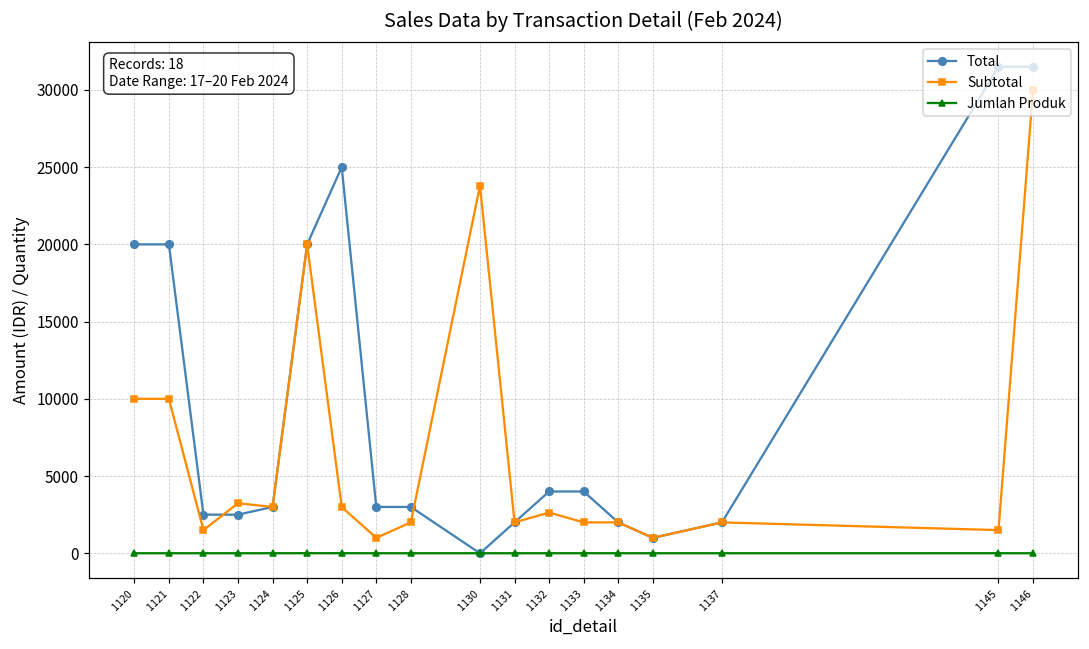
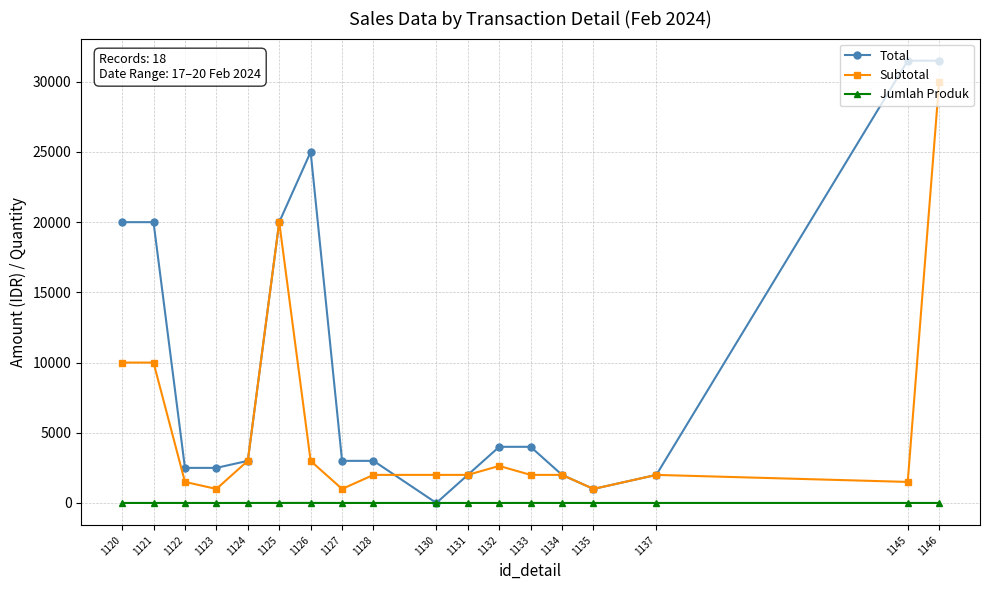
  {
    "Total": {
      "1120": 20000,
      "1121": 20000,
      "1122": 2500,
      "1123": 2500,
      "1126": 25000,
      "1127": 3000,
      "1128": 3000,
      "1132": 4000,
      "1133": 4000
    },
    "Subtotal": {
      "1120": 10000,
      "1121": 10000,
      "1122": 1500,
-     "1123": 3200,
+     "1123": 1000,
      "1126": 3000,
      "1127": 1000,
      "1128": 2000,
-     "1130": 23800,
+     "1130": 2000,
      "1132": 2600,
      "1133": 2000,
      "1145": 1500
    },
    "Jumlah Produk": {
      "1120": 0,
      "1121": 0,
      "1122": 0,
      "1123": 0,
      "1124": 0,
      "1125": 0,
      "1126": 0,
      "1127": 0,
      "1128": 0,
      "1131": 0,
      "1132": 0,
      "1133": 0,
      "1134": 0,
      "1135": 0,
      "1137": 0,
      "1145": 0,
      "1146": 0
    }
  }
